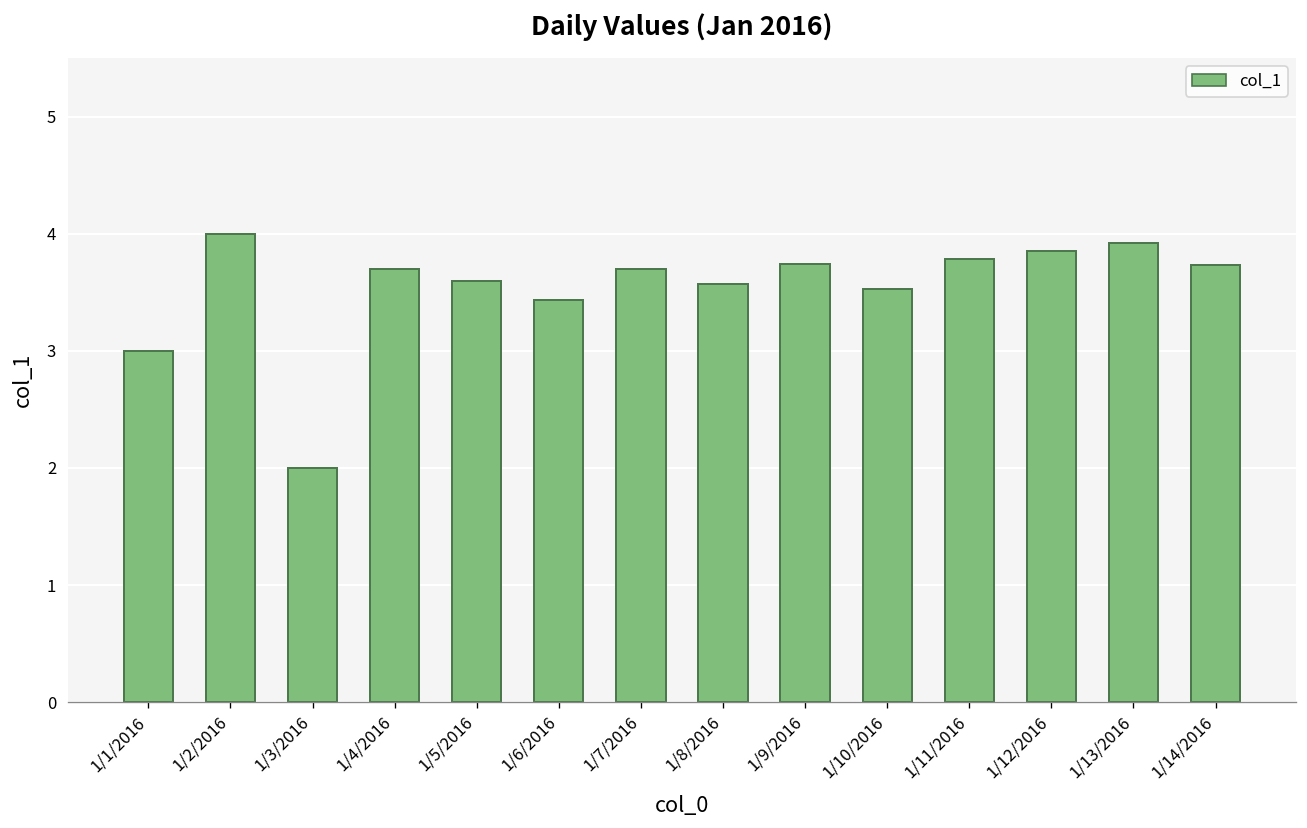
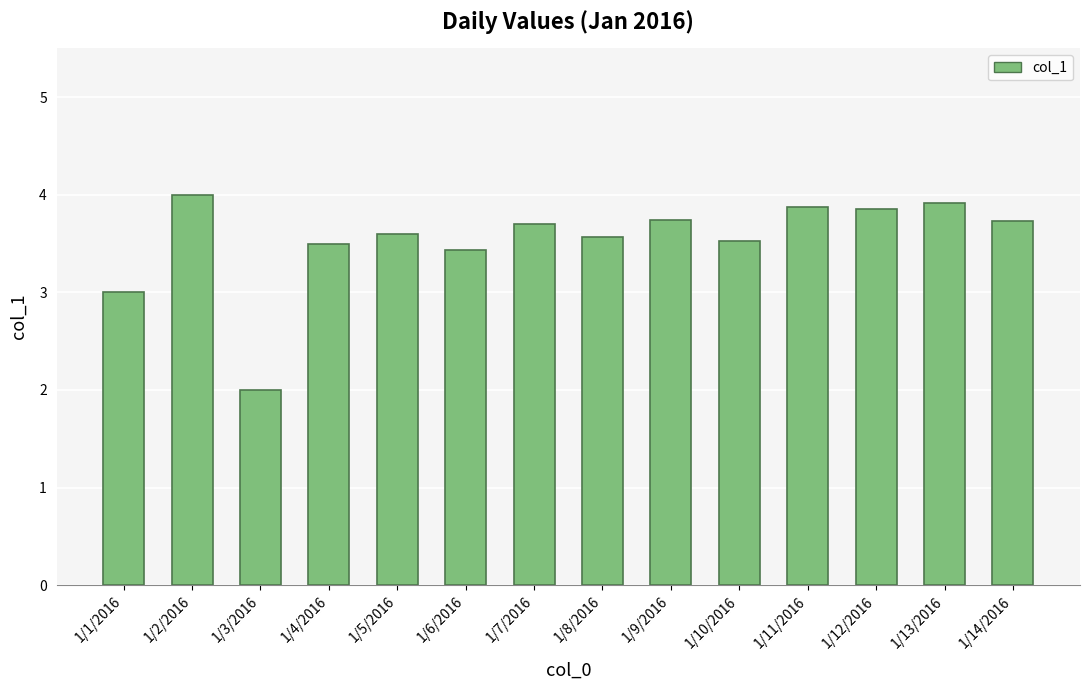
  {
    "1/1/2016": 3.0,
    "1/2/2016": 4.0,
    "1/3/2016": 2.0,
-   "1/4/2016": 3.7,
+   "1/4/2016": 3.5,
    "1/5/2016": 3.6,
    "1/6/2016": 3.4,
    "1/7/2016": 3.7,
    "1/8/2016": 3.6,
    "1/9/2016": 3.7,
    "1/10/2016": 3.5,
-   "1/11/2016": 3.8,
+   "1/11/2016": 3.9,
    "1/12/2016": 3.9,
    "1/13/2016": 3.9,
    "1/14/2016": 3.7
  }
